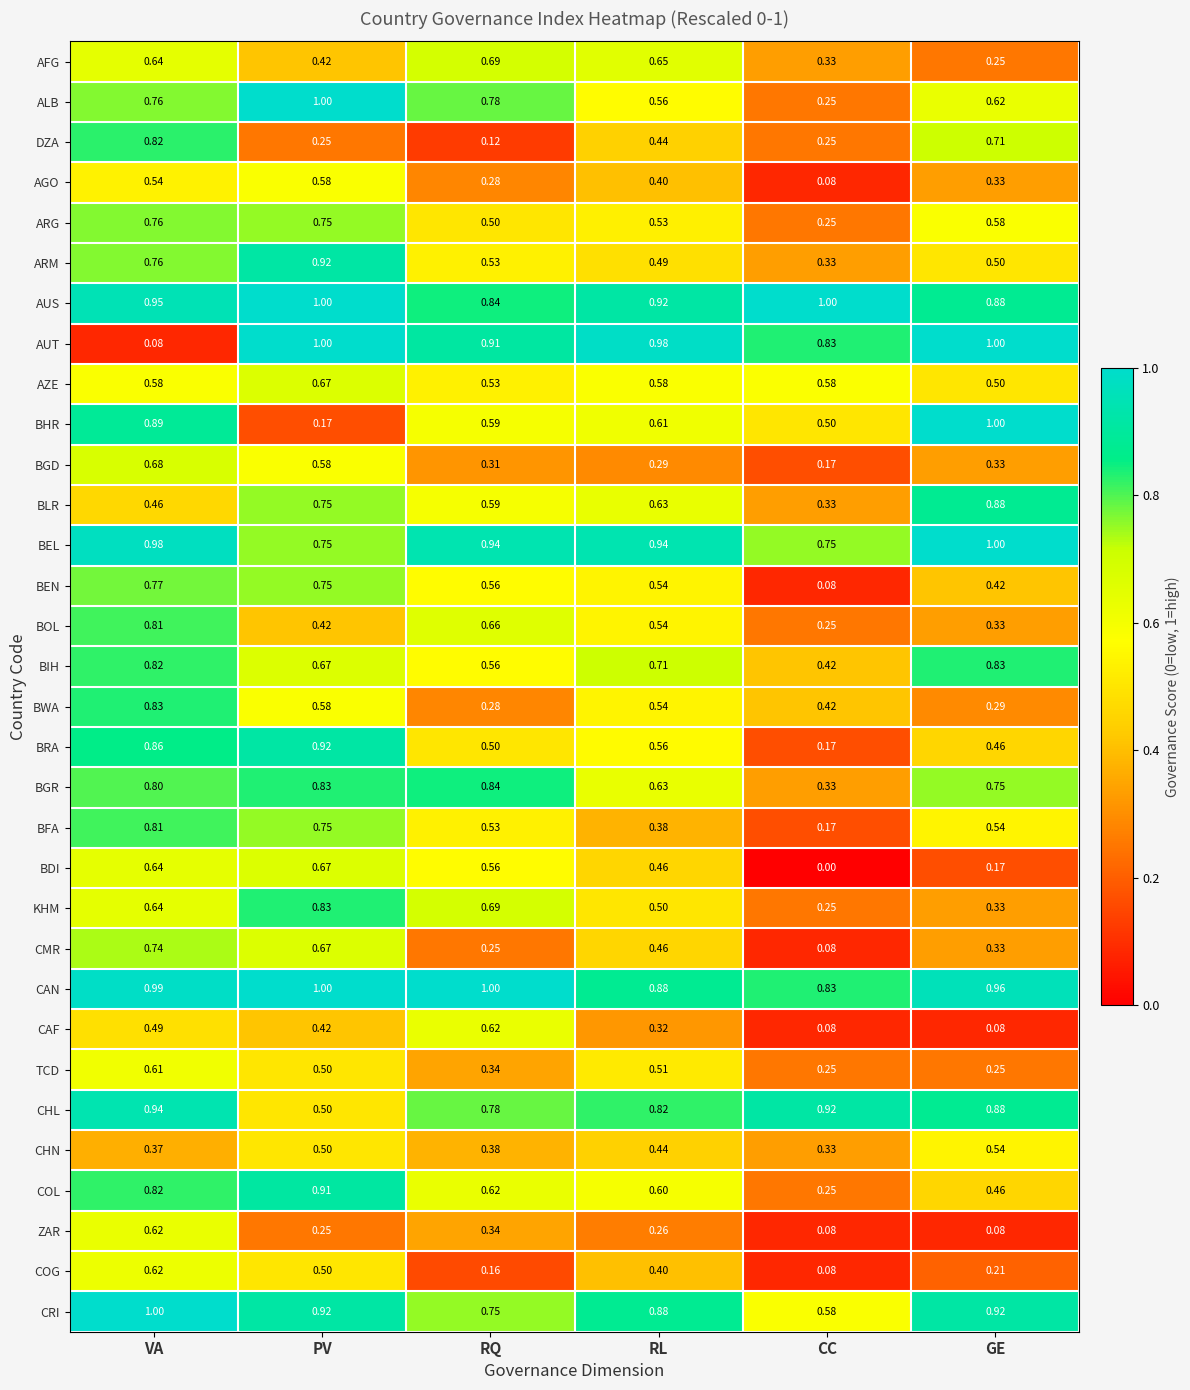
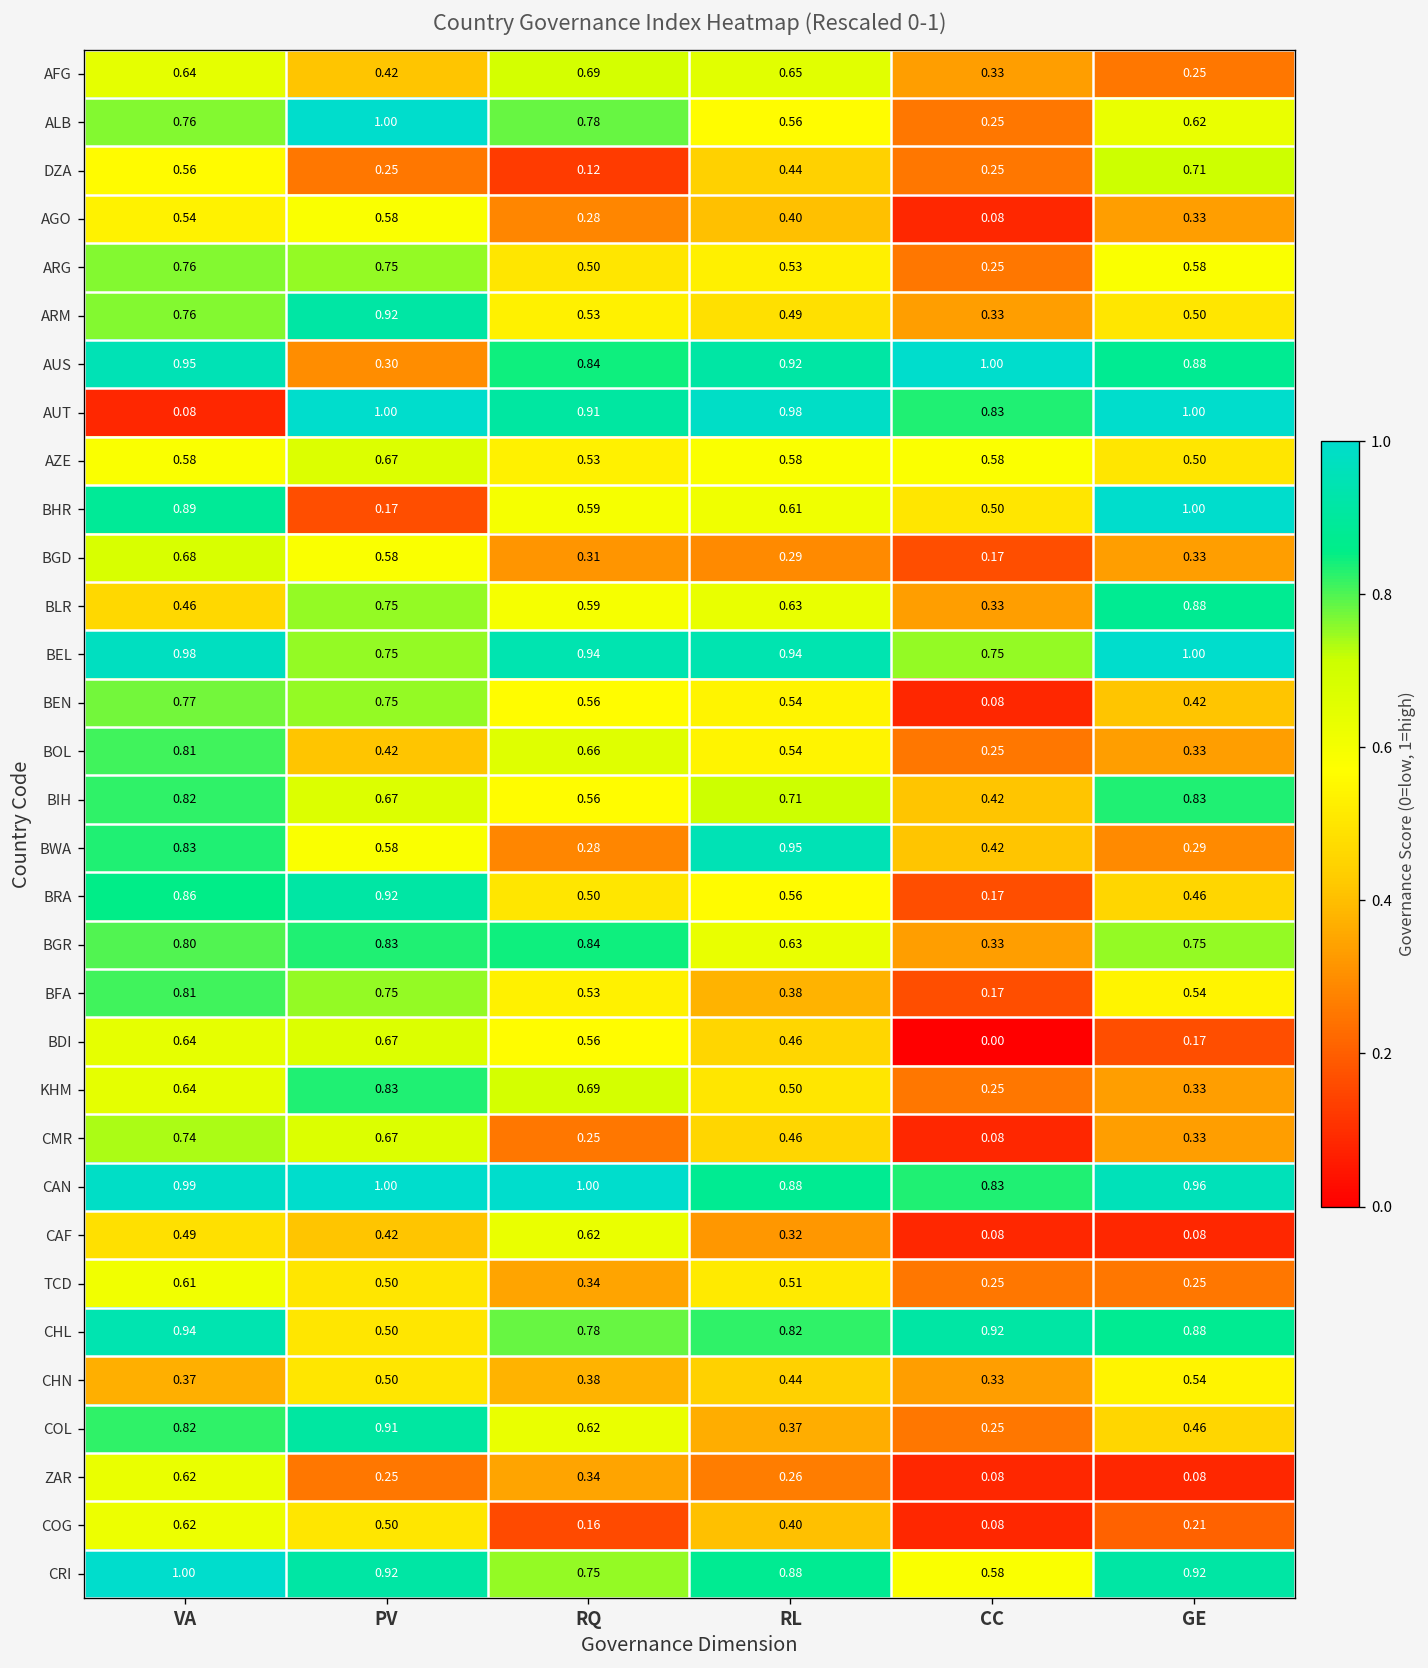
  {
    "AFG": {
      "VA": 0.64,
      "PV": 0.42,
      "RQ": 0.69,
      "RL": 0.65,
      "CC": 0.33,
      "GE": 0.25
    },
    "ALB": {
      "VA": 0.76,
      "PV": 1.00,
      "RQ": 0.78,
      "RL": 0.56,
      "CC": 0.25,
      "GE": 0.62
    },
    "DZA": {
-     "VA": 0.82,
+     "VA": 0.56,
      "PV": 0.25,
      "RQ": 0.12,
      "RL": 0.44,
      "CC": 0.25,
      "GE": 0.71
    },
    "AGO": {
      "VA": 0.54,
      "PV": 0.58,
      "RQ": 0.28,
      "RL": 0.40,
      "CC": 0.08,
      "GE": 0.33
    },
    "ARG": {
      "VA": 0.76,
      "PV": 0.75,
      "RQ": 0.50,
      "RL": 0.53,
      "CC": 0.25,
      "GE": 0.58
    },
    "ARM": {
      "VA": 0.76,
      "PV": 0.92,
      "RQ": 0.53,
      "RL": 0.49,
      "CC": 0.33,
      "GE": 0.50
    },
    "AUS": {
      "VA": 0.95,
-     "PV": 1.00,
+     "PV": 0.30,
      "RQ": 0.84,
      "RL": 0.92,
      "CC": 1.00,
      "GE": 0.88
    },
    "AUT": {
      "VA": 0.08,
      "PV": 1.00,
      "RQ": 0.91,
      "RL": 0.98,
      "CC": 0.83,
      "GE": 1.00
    },
    "AZE": {
      "VA": 0.58,
      "PV": 0.67,
      "RQ": 0.53,
      "RL": 0.58,
      "CC": 0.58,
      "GE": 0.50
    },
    "BHR": {
      "VA": 0.89,
      "PV": 0.17,
      "RQ": 0.59,
      "RL": 0.61,
      "CC": 0.50,
      "GE": 1.00
    },
    "BGD": {
      "VA": 0.68,
      "PV": 0.58,
      "RQ": 0.31,
      "RL": 0.29,
      "CC": 0.17,
      "GE": 0.33
    },
    "BLR": {
      "VA": 0.46,
      "PV": 0.75,
      "RQ": 0.59,
      "RL": 0.63,
      "CC": 0.33,
      "GE": 0.88
    },
    "BEL": {
      "VA": 0.98,
      "PV": 0.75,
      "RQ": 0.94,
      "RL": 0.94,
      "CC": 0.75,
      "GE": 1.00
    },
    "BEN": {
      "VA": 0.77,
      "PV": 0.75,
      "RQ": 0.56,
      "RL": 0.54,
      "CC": 0.08,
      "GE": 0.42
    },
    "BOL": {
      "VA": 0.81,
      "PV": 0.42,
      "RQ": 0.66,
      "RL": 0.54,
      "CC": 0.25,
      "GE": 0.33
    },
    "BIH": {
      "VA": 0.82,
      "PV": 0.67,
      "RQ": 0.56,
      "RL": 0.71,
      "CC": 0.42,
      "GE": 0.83
    },
    "BWA": {
      "VA": 0.83,
      "PV": 0.58,
      "RQ": 0.28,
-     "RL": 0.54,
+     "RL": 0.95,
      "CC": 0.42,
      "GE": 0.29
    },
    "BRA": {
      "VA": 0.86,
      "PV": 0.92,
      "RQ": 0.50,
      "RL": 0.56,
      "CC": 0.17,
      "GE": 0.46
    },
    "BGR": {
      "VA": 0.80,
      "PV": 0.83,
      "RQ": 0.84,
      "RL": 0.63,
      "CC": 0.33,
      "GE": 0.75
    },
    "BFA": {
      "VA": 0.81,
      "PV": 0.75,
      "RQ": 0.53,
      "RL": 0.38,
      "CC": 0.17,
      "GE": 0.54
    },
    "BDI": {
      "VA": 0.64,
      "PV": 0.67,
      "RQ": 0.56,
      "RL": 0.46,
      "CC": 0.00,
      "GE": 0.17
    },
    "KHM": {
      "VA": 0.64,
      "PV": 0.83,
      "RQ": 0.69,
      "RL": 0.50,
      "CC": 0.25,
      "GE": 0.33
    },
    "CMR": {
      "VA": 0.74,
      "PV": 0.67,
      "RQ": 0.25,
      "RL": 0.46,
      "CC": 0.08,
      "GE": 0.33
    },
    "CAN": {
      "VA": 0.99,
      "PV": 1.00,
      "RQ": 1.00,
      "RL": 0.88,
      "CC": 0.83,
      "GE": 0.96
    },
    "CAF": {
      "VA": 0.49,
      "PV": 0.42,
      "RQ": 0.62,
      "RL": 0.32,
      "CC": 0.08,
      "GE": 0.08
    },
    "TCD": {
      "VA": 0.61,
      "PV": 0.50,
      "RQ": 0.34,
      "RL": 0.51,
      "CC": 0.25,
      "GE": 0.25
    },
    "CHL": {
      "VA": 0.94,
      "PV": 0.50,
      "RQ": 0.78,
      "RL": 0.82,
      "CC": 0.92,
      "GE": 0.88
    },
    "CHN": {
      "VA": 0.37,
      "PV": 0.50,
      "RQ": 0.38,
      "RL": 0.44,
      "CC": 0.33,
      "GE": 0.54
    },
    "COL": {
      "VA": 0.82,
      "PV": 0.91,
      "RQ": 0.62,
-     "RL": 0.60,
+     "RL": 0.37,
      "CC": 0.25,
      "GE": 0.46
    },
    "ZAR": {
      "VA": 0.62,
      "PV": 0.25,
      "RQ": 0.34,
      "RL": 0.26,
      "CC": 0.08,
      "GE": 0.08
    },
    "COG": {
      "VA": 0.62,
      "PV": 0.50,
      "RQ": 0.16,
      "RL": 0.40,
      "CC": 0.08,
      "GE": 0.21
    },
    "CRI": {
      "VA": 1.00,
      "PV": 0.92,
      "RQ": 0.75,
      "RL": 0.88,
      "CC": 0.58,
      "GE": 0.92
    }
  }
